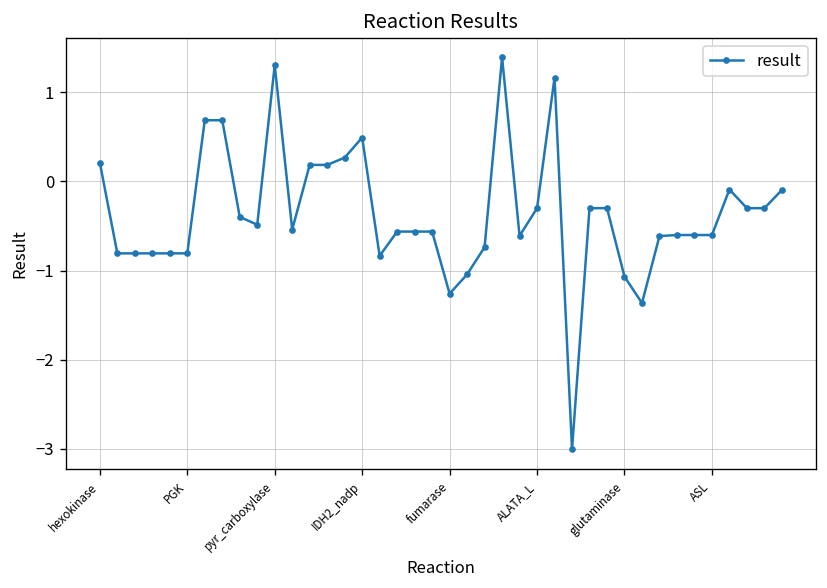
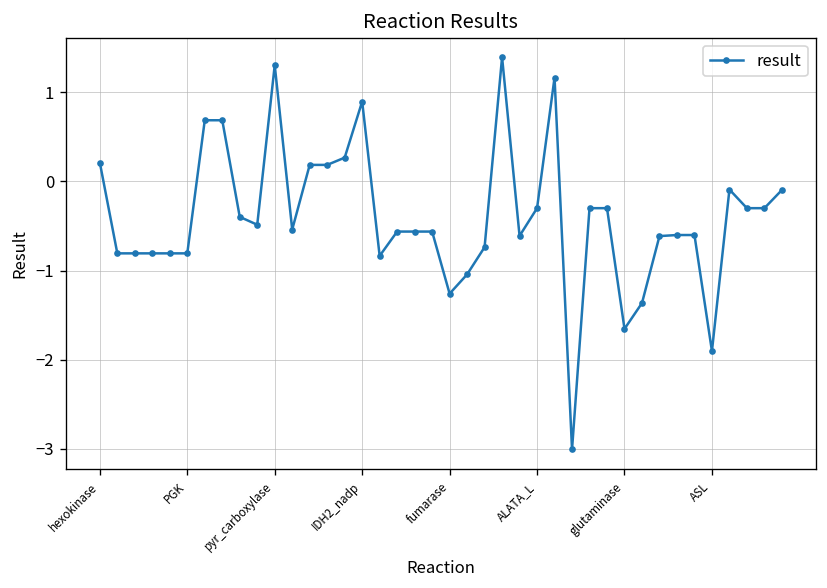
  {
    "hexokinase": 0.2,
    "PGK": -0.8,
    "pyr_carboxylase": 1.3,
-   "IDH2_nadp": 0.5,
+   "IDH2_nadp": 0.9,
    "fumarase": -1.3,
    "ALATA_L": -0.3,
-   "glutaminase": -1.1,
-   "ASL": -0.6
+   "glutaminase": -1.7,
+   "ASL": -1.9
  }
